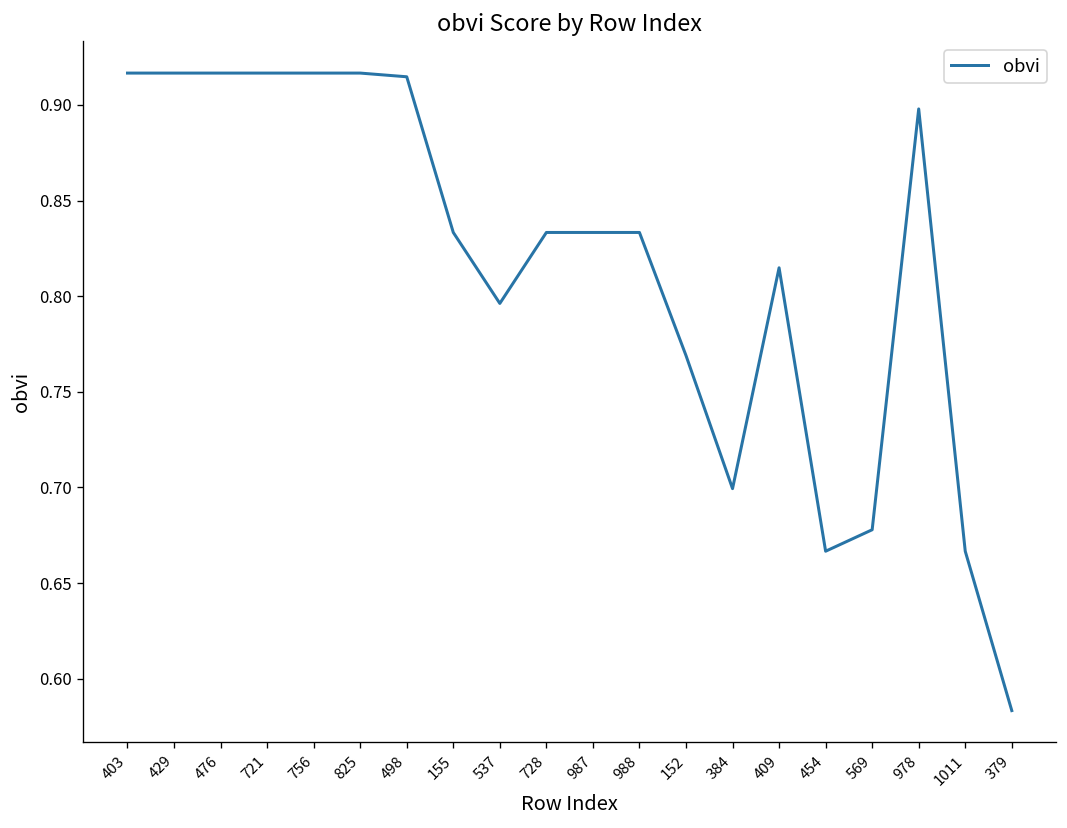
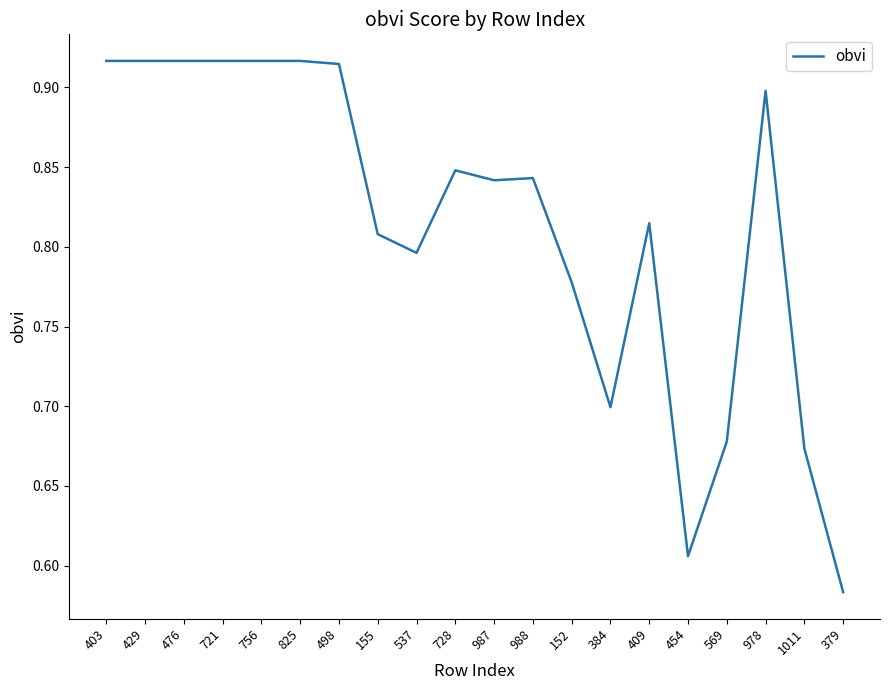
  {
    "403": 0.917,
    "429": 0.917,
    "476": 0.917,
    "721": 0.917,
    "756": 0.917,
    "825": 0.917,
    "498": 0.915,
-   "155": 0.833,
+   "155": 0.808,
    "537": 0.796,
-   "728": 0.833,
-   "987": 0.833,
-   "988": 0.833,
-   "152": 0.769,
+   "728": 0.848,
+   "987": 0.842,
+   "988": 0.843,
+   "152": 0.778,
    "384": 0.699,
    "409": 0.815,
-   "454": 0.667,
+   "454": 0.606,
    "569": 0.678,
    "978": 0.898,
-   "1011": 0.667,
+   "1011": 0.673,
    "379": 0.583
  }
